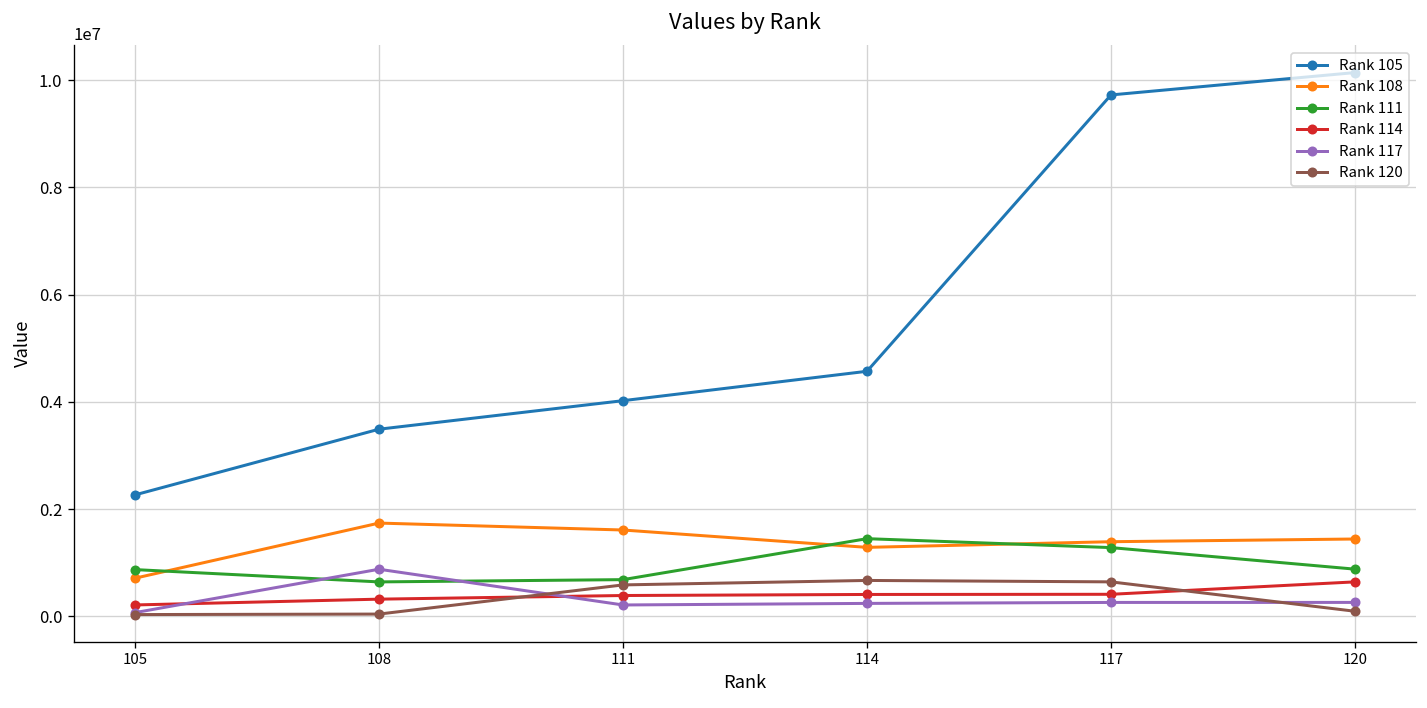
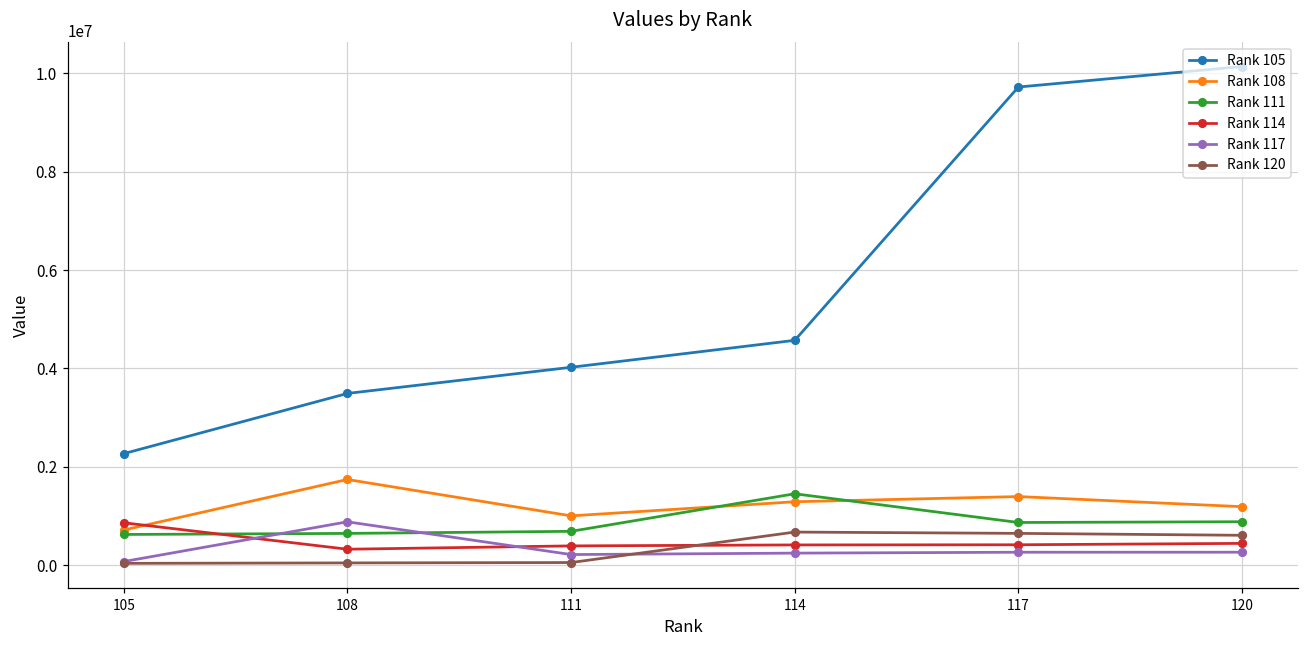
  {
    "Rank 105": {
      "105": 2300000,
      "108": 3500000,
      "111": 4000000,
      "114": 4600000,
      "117": 9700000
    },
    "Rank 108": {
      "105": 700000,
      "108": 1700000,
-     "111": 1600000,
+     "111": 1000000,
      "114": 1300000,
      "117": 1400000,
-     "120": 1400000
+     "120": 1200000
    },
    "Rank 111": {
-     "105": 900000,
+     "105": 600000,
      "108": 600000,
      "111": 700000,
      "114": 1400000,
-     "117": 1300000,
+     "117": 900000,
      "120": 900000
    },
    "Rank 114": {
-     "105": 200000,
+     "105": 900000,
      "108": 300000,
      "111": 400000,
      "114": 400000,
      "117": 400000,
-     "120": 600000
+     "120": 400000
    },
    "Rank 117": {
      "108": 900000,
      "111": 200000,
      "114": 200000,
      "117": 300000,
      "120": 300000
    },
    "Rank 120": {
      "108": 0,
-     "111": 600000,
+     "111": 100000,
      "114": 700000,
      "117": 600000,
-     "120": 100000
+     "120": 600000
    }
  }
